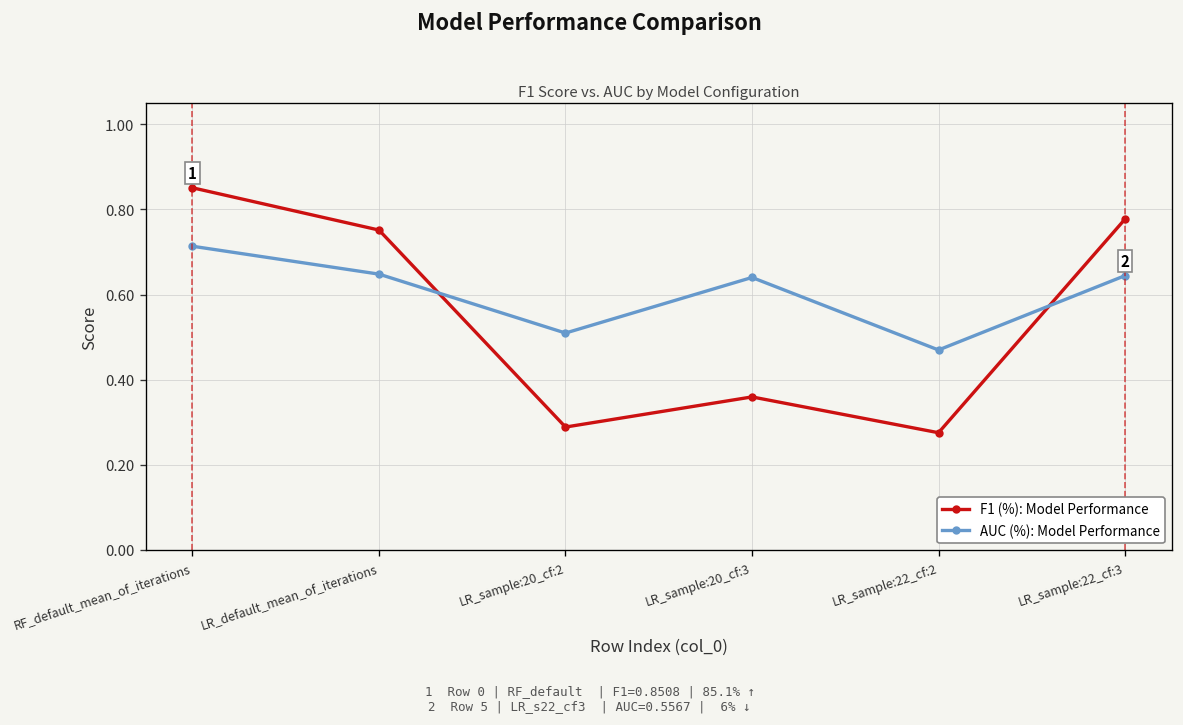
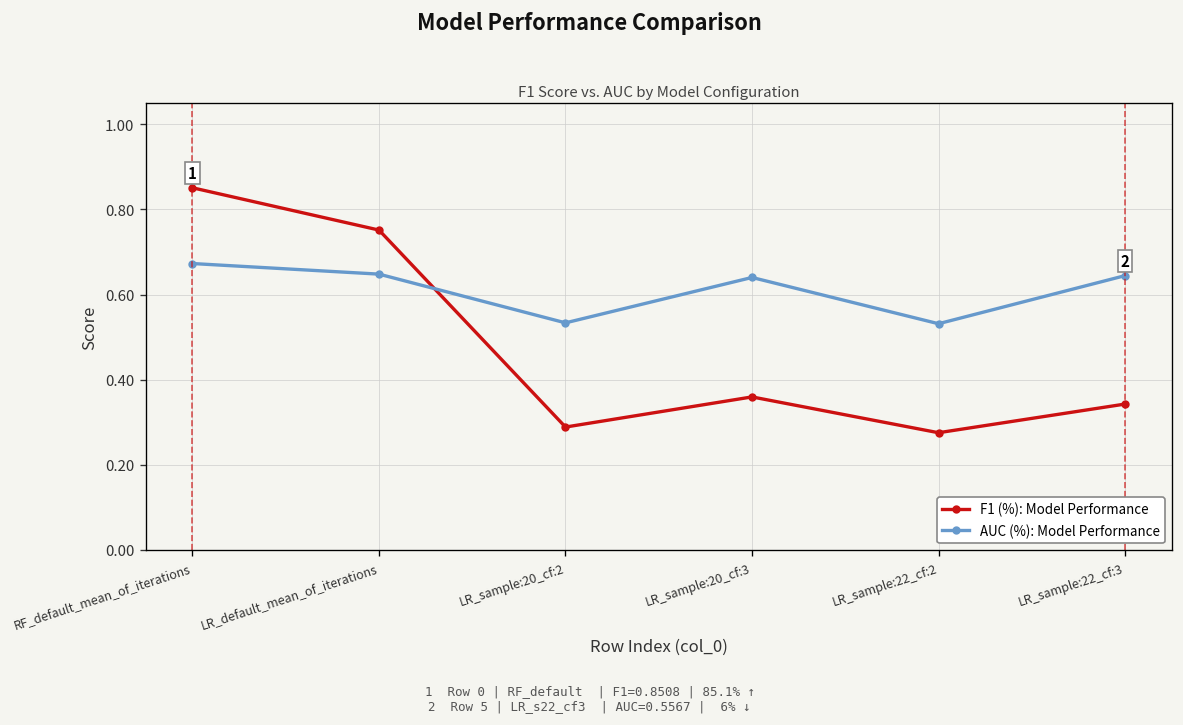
  {
    "F1 (%): Model Performance": {
      "LR_default_mean_of_iterations": 0.75,
      "LR_sample:20_cf:2": 0.29,
      "LR_sample:20_cf:3": 0.36,
      "LR_sample:22_cf:2": 0.28,
-     "LR_sample:22_cf:3": 0.78
+     "LR_sample:22_cf:3": 0.34
    },
    "AUC (%): Model Performance": {
-     "RF_default_mean_of_iterations": 0.71,
+     "RF_default_mean_of_iterations": 0.67,
      "LR_default_mean_of_iterations": 0.65,
-     "LR_sample:20_cf:2": 0.51,
+     "LR_sample:20_cf:2": 0.53,
      "LR_sample:20_cf:3": 0.64,
-     "LR_sample:22_cf:2": 0.47
+     "LR_sample:22_cf:2": 0.53
    }
  }
